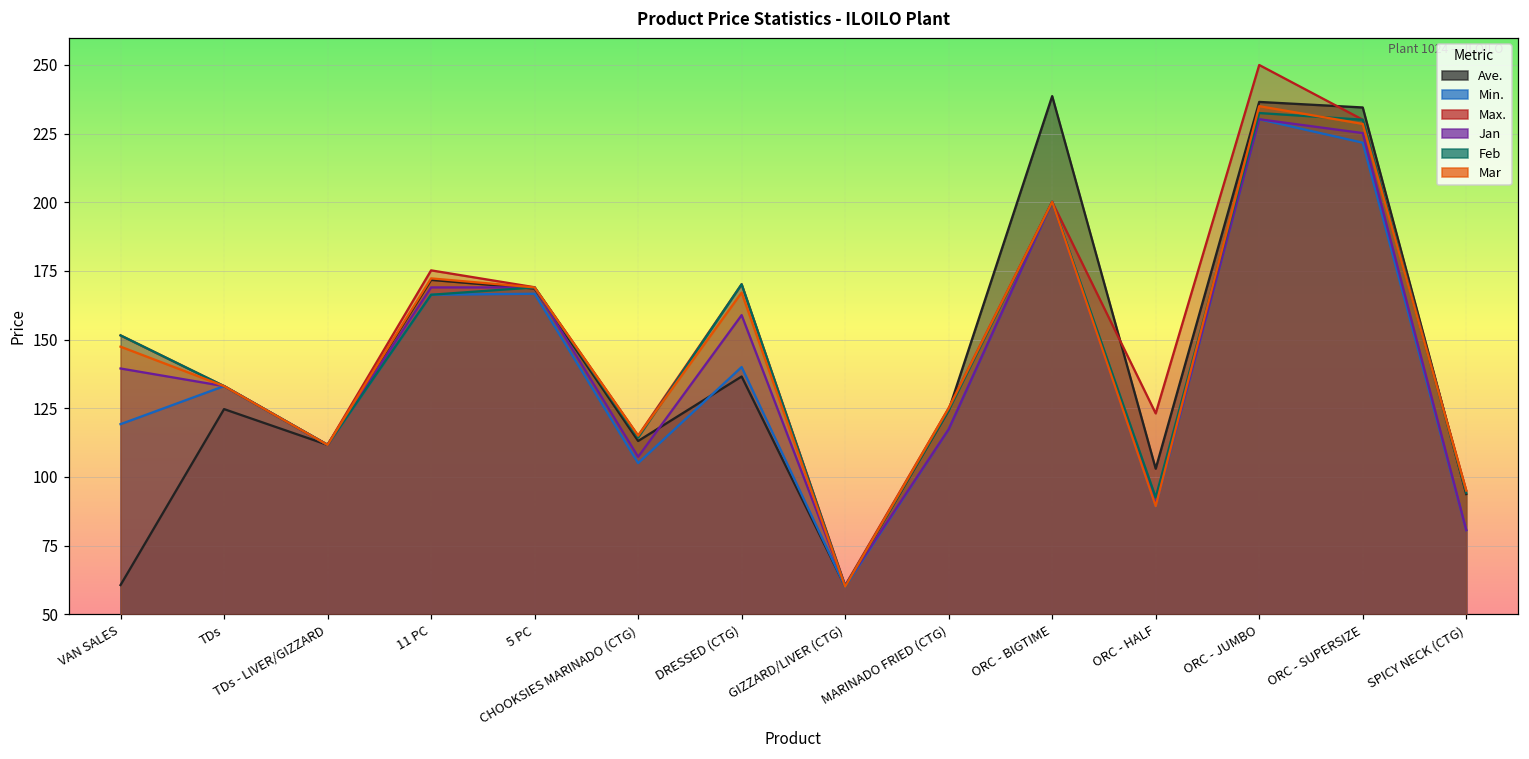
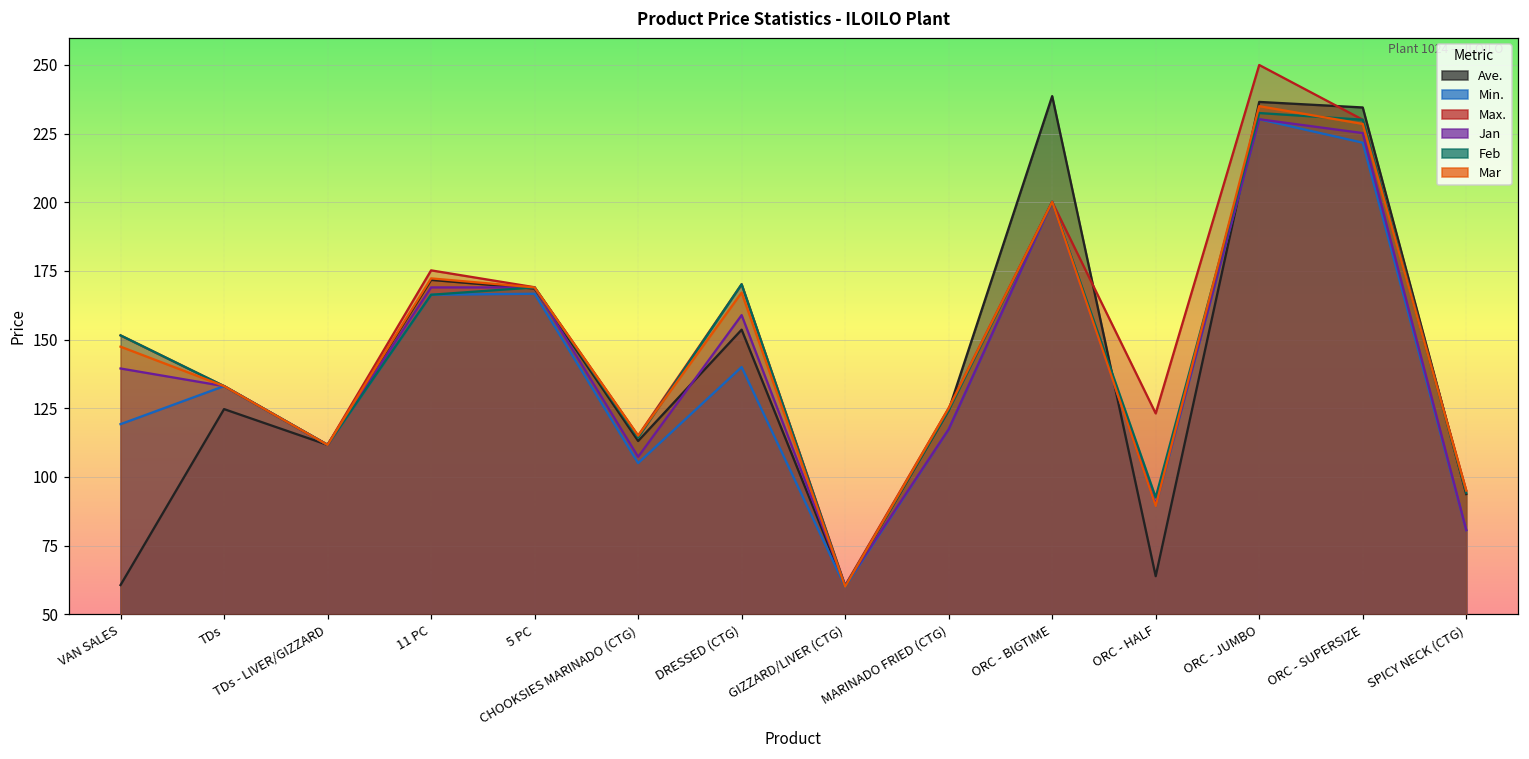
  {
    "Ave.": {
      "VAN SALES": 61,
      "TDs": 125,
      "CHOOKSIES MARINADO (CTG)": 113,
-     "DRESSED (CTG)": 137,
+     "DRESSED (CTG)": 154,
      "ORC - BIGTIME": 239,
-     "ORC - HALF": 103,
+     "ORC - HALF": 64,
      "ORC - JUMBO": 237,
      "ORC - SUPERSIZE": 235
    }
  }
